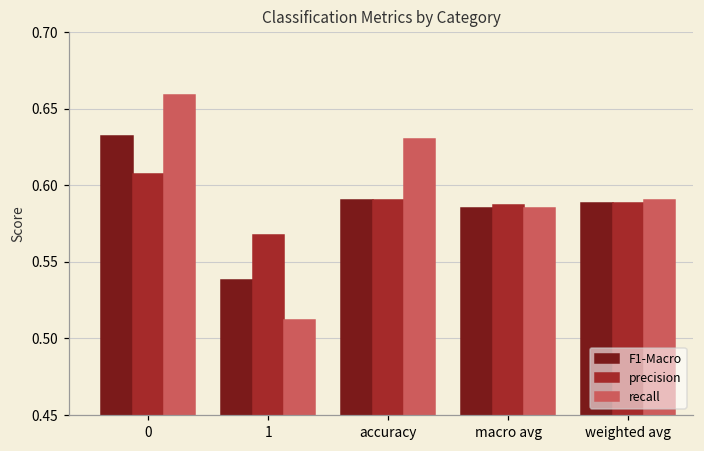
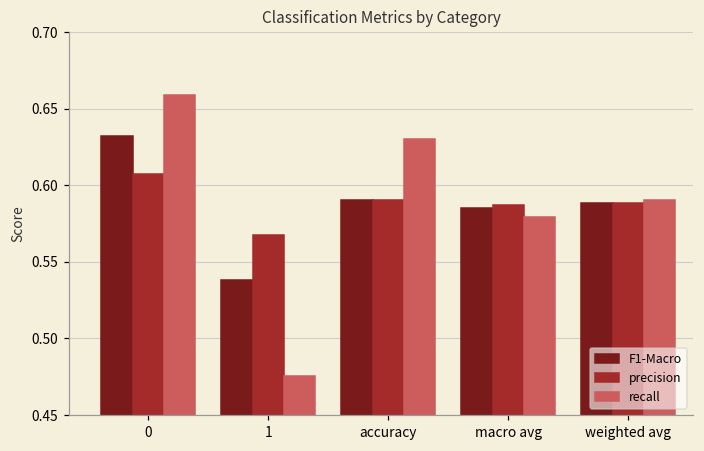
  {
    "recall": {
      "0": 0.659,
-     "1": 0.512,
+     "1": 0.476,
      "accuracy": 0.630,
-     "macro avg": 0.586,
+     "macro avg": 0.579,
      "weighted avg": 0.591
    }
  }
